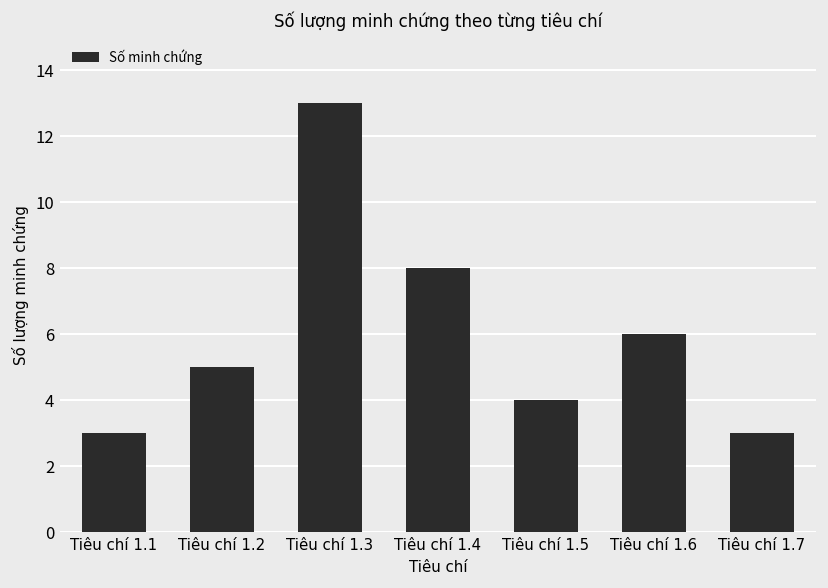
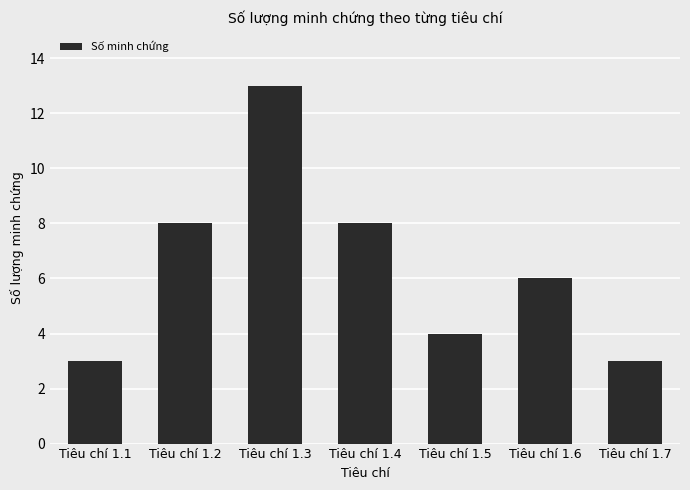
  {
    "Tiêu chí 1.1": 3,
-   "Tiêu chí 1.2": 5,
+   "Tiêu chí 1.2": 8,
    "Tiêu chí 1.3": 13,
    "Tiêu chí 1.4": 8,
    "Tiêu chí 1.5": 4,
    "Tiêu chí 1.6": 6,
    "Tiêu chí 1.7": 3
  }
